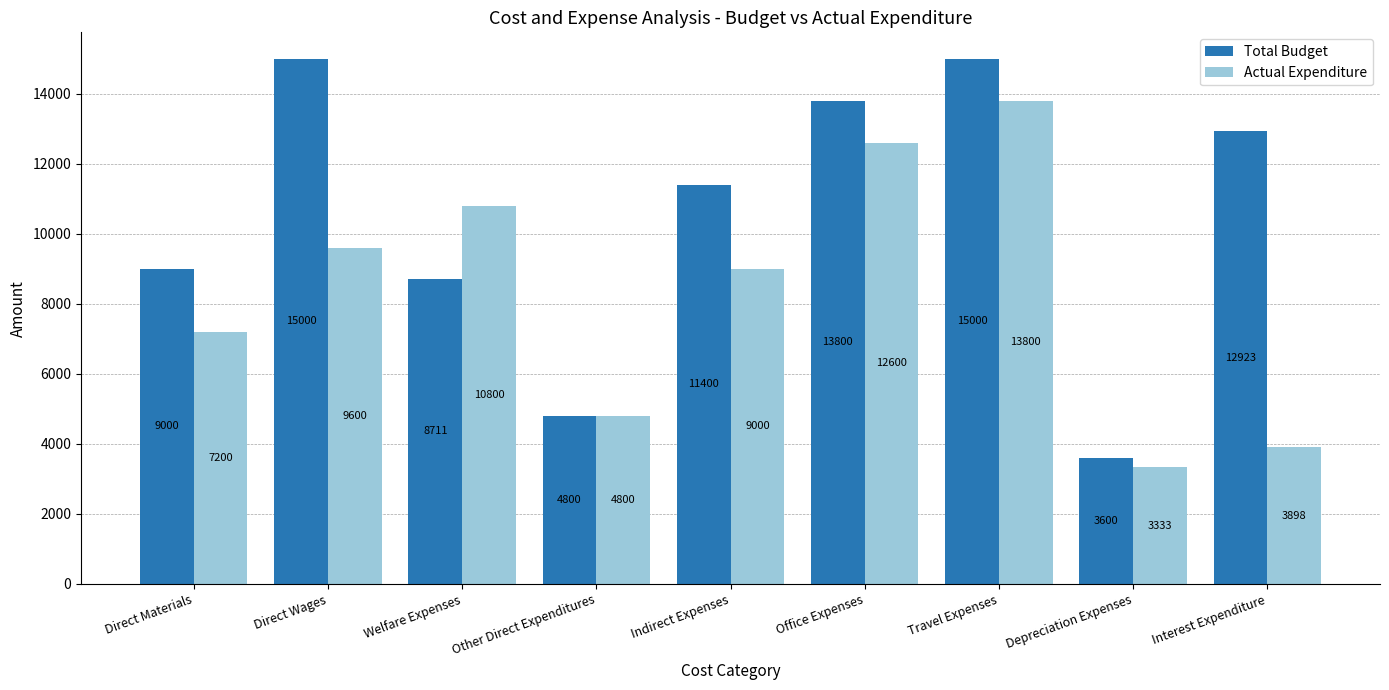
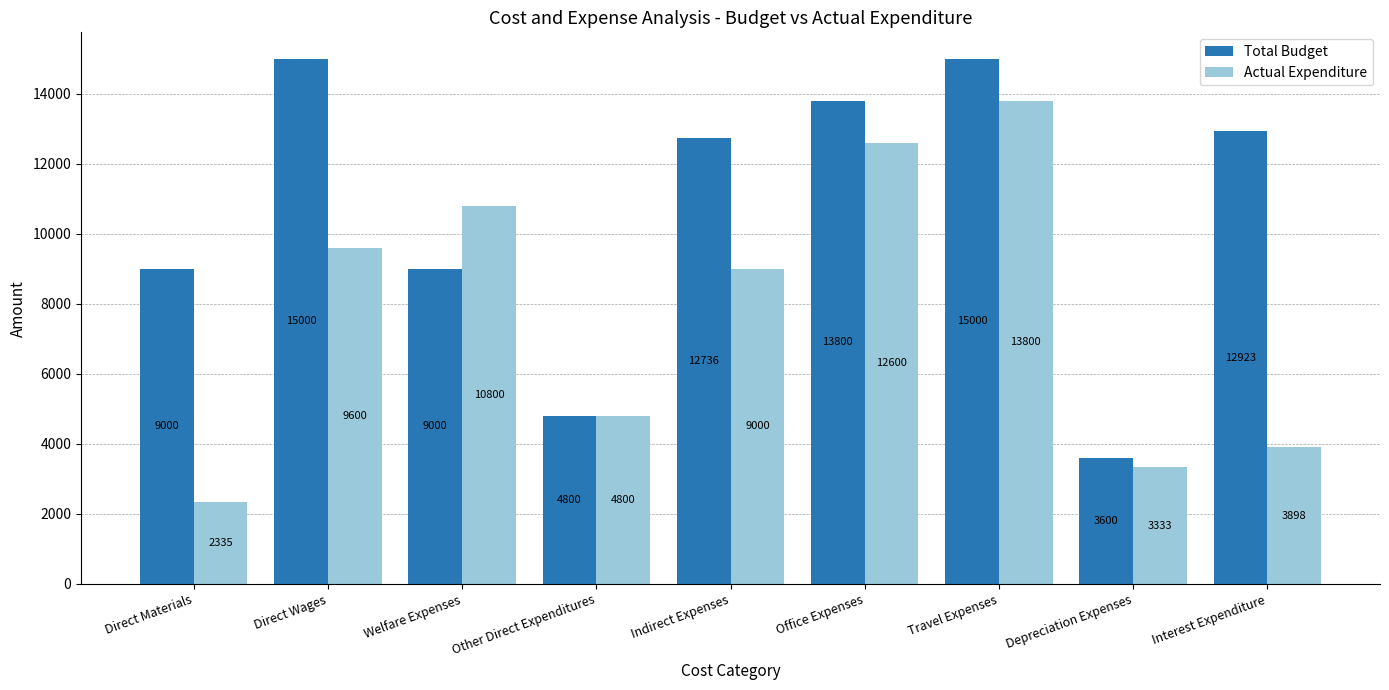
  {
    "Total Budget": {
      "Direct Materials": 9000,
      "Direct Wages": 15000,
-     "Welfare Expenses": 8711,
+     "Welfare Expenses": 9000,
      "Other Direct Expenditures": 4800,
-     "Indirect Expenses": 11400,
+     "Indirect Expenses": 12736,
      "Office Expenses": 13800,
      "Travel Expenses": 15000,
      "Depreciation Expenses": 3600,
      "Interest Expenditure": 12923
    },
    "Actual Expenditure": {
-     "Direct Materials": 7200,
+     "Direct Materials": 2335,
      "Direct Wages": 9600,
      "Welfare Expenses": 10800,
      "Other Direct Expenditures": 4800,
      "Indirect Expenses": 9000,
      "Office Expenses": 12600,
      "Travel Expenses": 13800,
      "Depreciation Expenses": 3333,
      "Interest Expenditure": 3898
    }
  }
